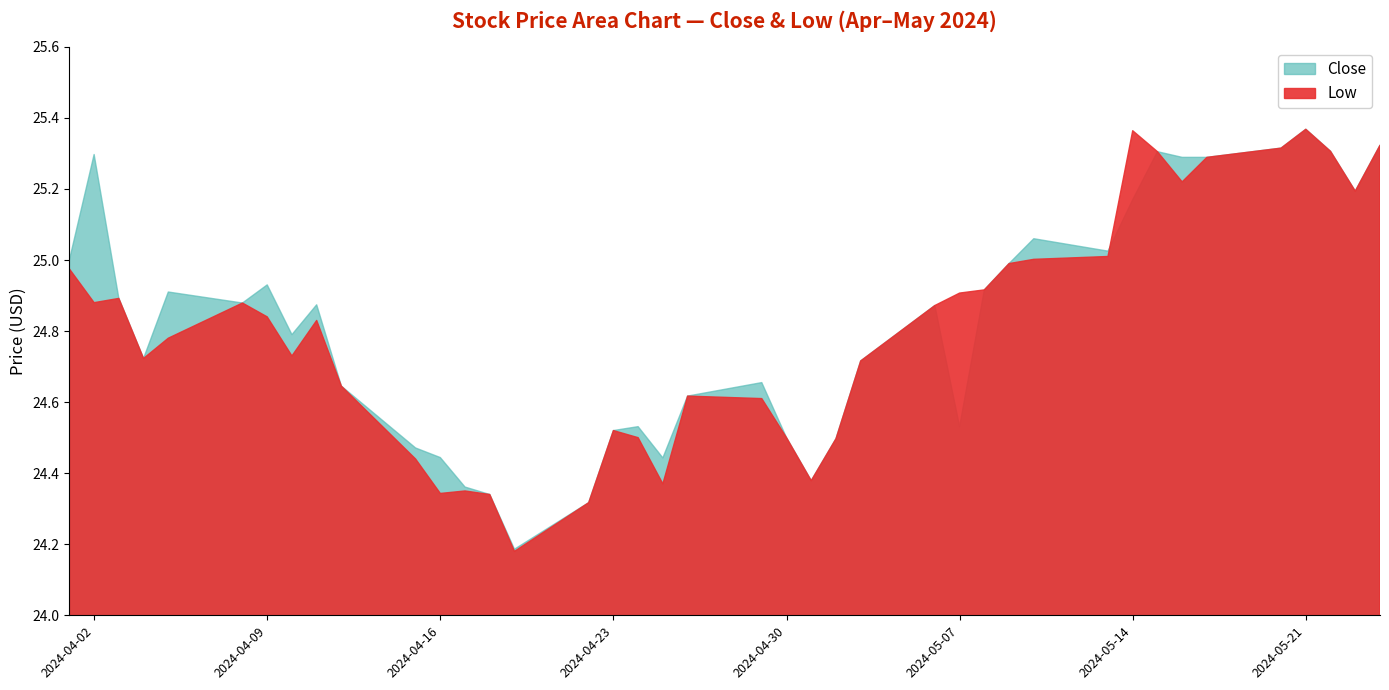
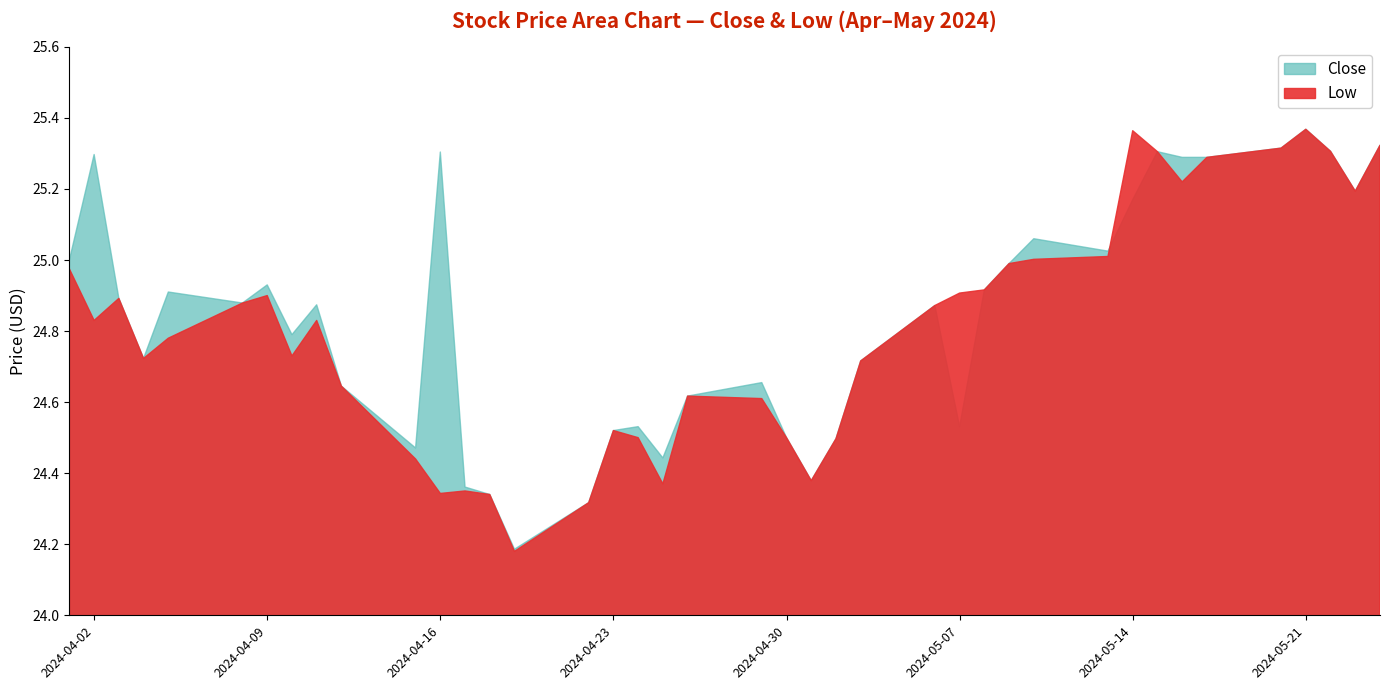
  {
    "Close": {
      "2024-04-02": 25.30,
      "2024-04-09": 24.93,
-     "2024-04-16": 24.44,
+     "2024-04-16": 25.30,
      "2024-05-07": 24.53,
      "2024-05-14": 25.17
    },
    "Low": {
-     "2024-04-02": 24.88,
-     "2024-04-09": 24.84,
+     "2024-04-02": 24.83,
+     "2024-04-09": 24.90,
      "2024-04-16": 24.34,
      "2024-05-07": 24.91,
      "2024-05-14": 25.36
    }
  }
